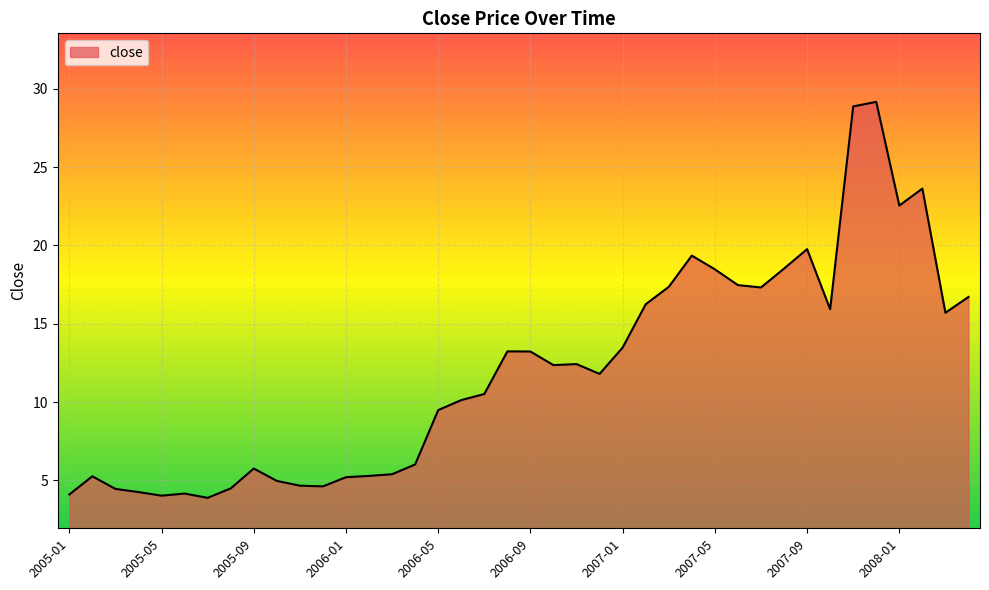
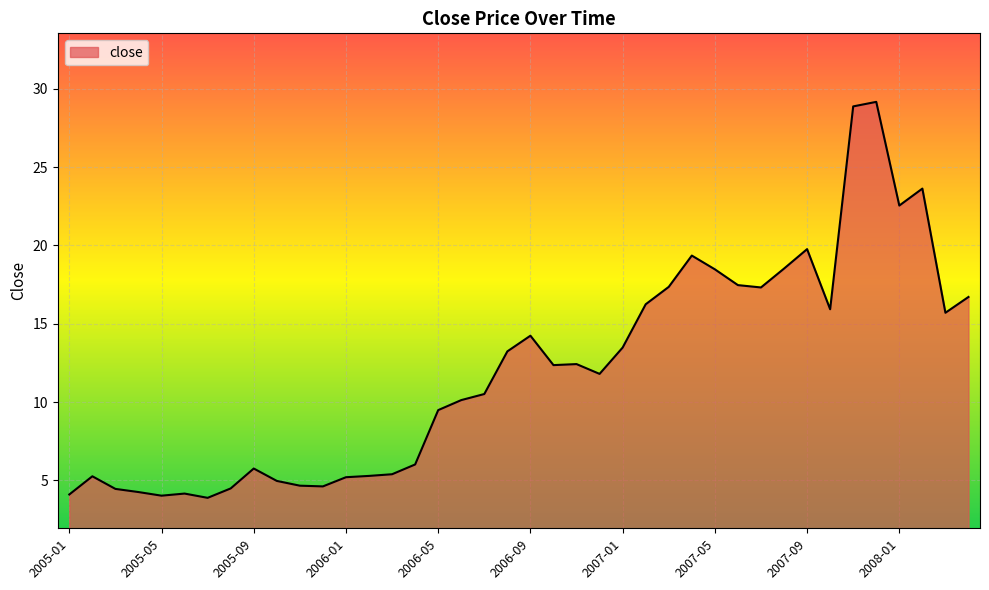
  {
    "2005-01": 4.1,
    "2005-05": 4.0,
    "2005-09": 5.8,
    "2006-01": 5.2,
    "2006-05": 9.5,
-   "2006-09": 13.2,
+   "2006-09": 14.2,
    "2007-01": 13.5,
    "2007-05": 18.5,
    "2007-09": 19.8,
    "2008-01": 22.5
  }
